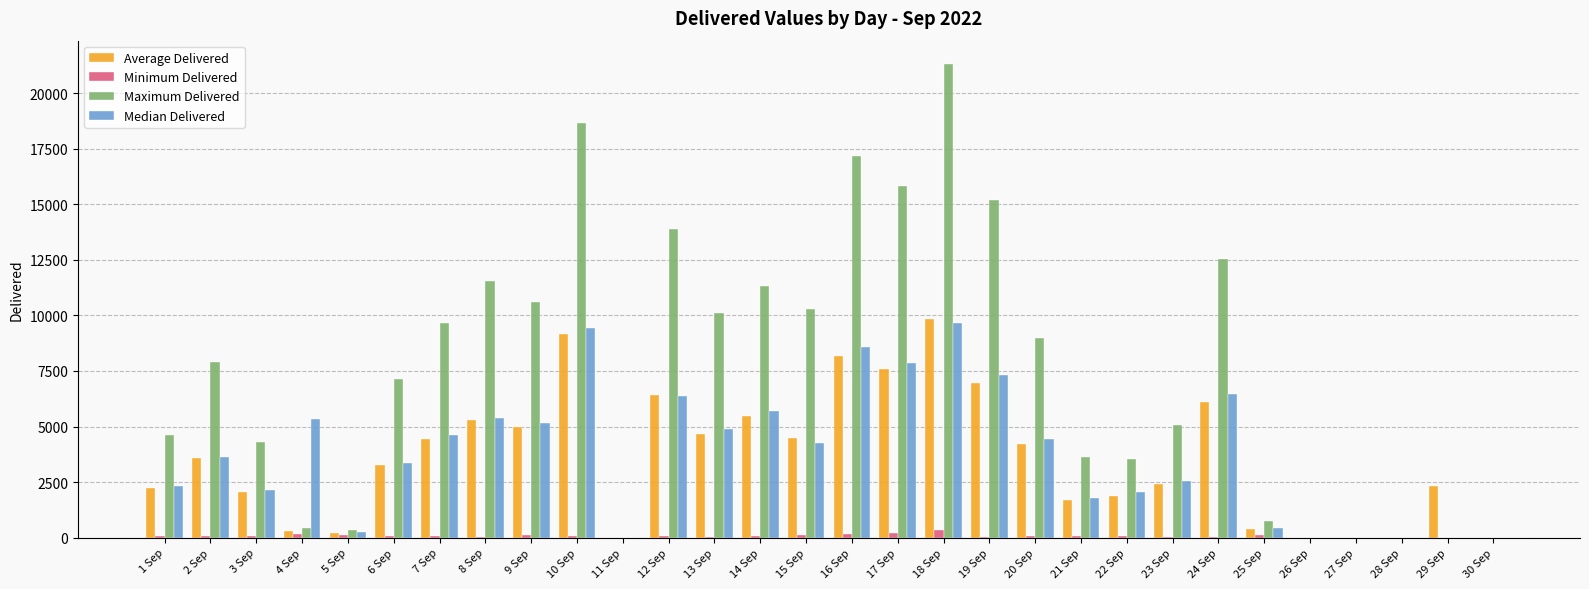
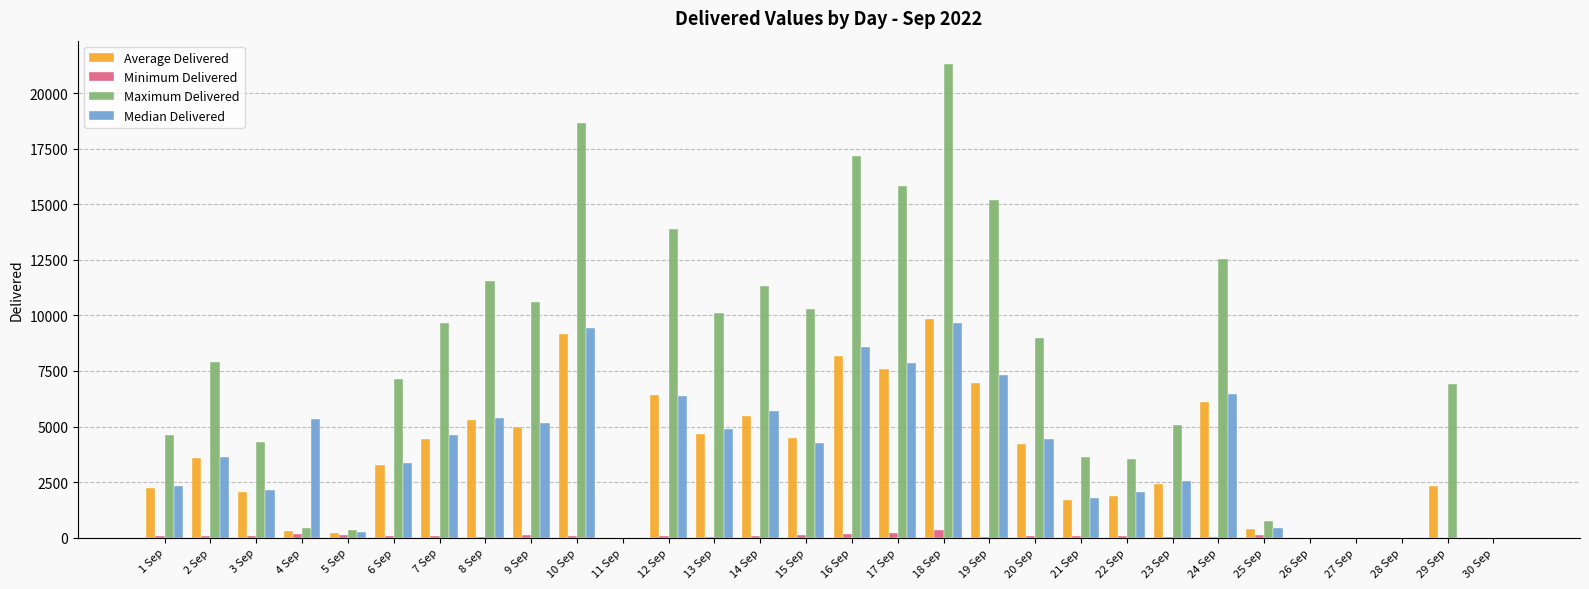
  {
    "Average Delivered": {
      "1 Sep": 2200,
      "2 Sep": 3600,
      "3 Sep": 2100,
      "4 Sep": 300,
      "5 Sep": 200,
      "6 Sep": 3200,
      "7 Sep": 4400,
      "8 Sep": 5300,
      "9 Sep": 5000,
      "10 Sep": 9200,
      "11 Sep": 0,
      "12 Sep": 6400,
      "13 Sep": 4700,
      "14 Sep": 5500,
      "15 Sep": 4500,
      "16 Sep": 8200,
      "17 Sep": 7600,
      "18 Sep": 9900,
      "19 Sep": 7000,
      "20 Sep": 4200,
      "21 Sep": 1700,
      "22 Sep": 1900,
      "23 Sep": 2400,
      "24 Sep": 6100,
      "25 Sep": 400,
      "26 Sep": 0,
      "27 Sep": 0,
      "28 Sep": 0,
      "29 Sep": 2300,
      "30 Sep": 0
    },
    "Minimum Delivered": {
      "4 Sep": 200,
      "11 Sep": 0,
      "15 Sep": 100,
      "16 Sep": 200,
      "17 Sep": 200,
      "18 Sep": 300,
      "25 Sep": 100,
      "26 Sep": 0,
      "27 Sep": 0,
      "28 Sep": 0,
      "29 Sep": 0,
      "30 Sep": 0
    },
    "Maximum Delivered": {
      "1 Sep": 4600,
      "2 Sep": 7900,
      "3 Sep": 4300,
      "4 Sep": 400,
      "5 Sep": 400,
      "6 Sep": 7200,
      "7 Sep": 9700,
      "8 Sep": 11600,
      "9 Sep": 10600,
      "10 Sep": 18700,
      "11 Sep": 0,
      "12 Sep": 13900,
      "13 Sep": 10100,
      "14 Sep": 11300,
      "15 Sep": 10300,
      "16 Sep": 17200,
      "17 Sep": 15800,
      "18 Sep": 21300,
      "19 Sep": 15200,
      "20 Sep": 9000,
      "21 Sep": 3600,
      "22 Sep": 3600,
      "23 Sep": 5100,
      "24 Sep": 12600,
      "25 Sep": 700,
      "26 Sep": 0,
      "27 Sep": 0,
      "28 Sep": 0,
-     "29 Sep": 0,
+     "29 Sep": 6900,
      "30 Sep": 0
    },
    "Median Delivered": {
      "1 Sep": 2300,
      "2 Sep": 3600,
      "3 Sep": 2100,
      "4 Sep": 5300,
      "5 Sep": 300,
      "6 Sep": 3300,
      "7 Sep": 4600,
      "8 Sep": 5400,
      "9 Sep": 5200,
      "10 Sep": 9500,
      "11 Sep": 0,
      "12 Sep": 6400,
      "13 Sep": 4900,
      "14 Sep": 5700,
      "15 Sep": 4300,
      "16 Sep": 8600,
      "17 Sep": 7900,
      "18 Sep": 9600,
      "19 Sep": 7300,
      "20 Sep": 4400,
      "21 Sep": 1800,
      "22 Sep": 2100,
      "23 Sep": 2600,
      "24 Sep": 6500,
      "25 Sep": 400,
      "26 Sep": 0,
      "27 Sep": 0,
      "28 Sep": 0,
      "29 Sep": 0,
      "30 Sep": 0
    }
  }
